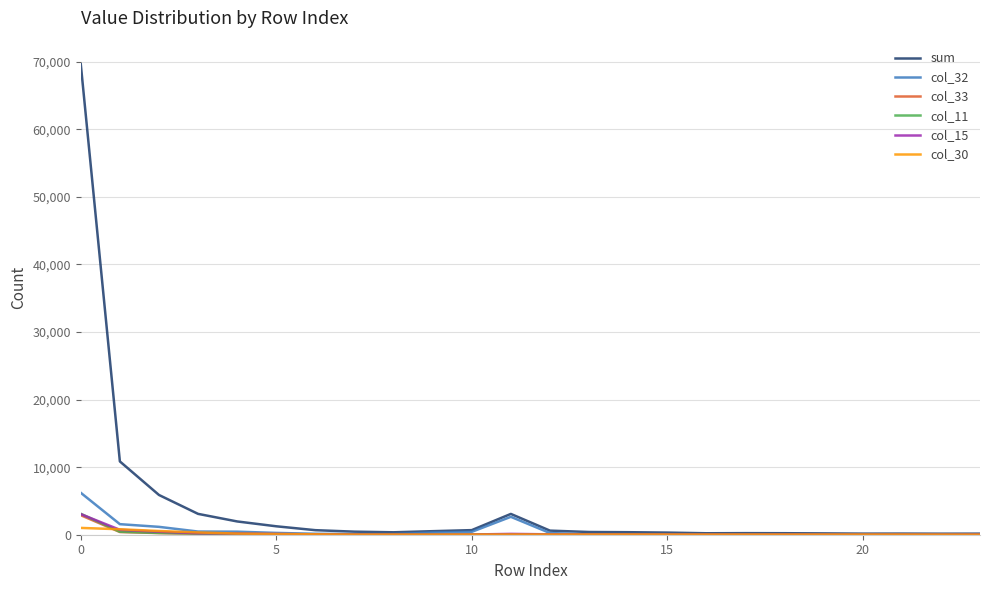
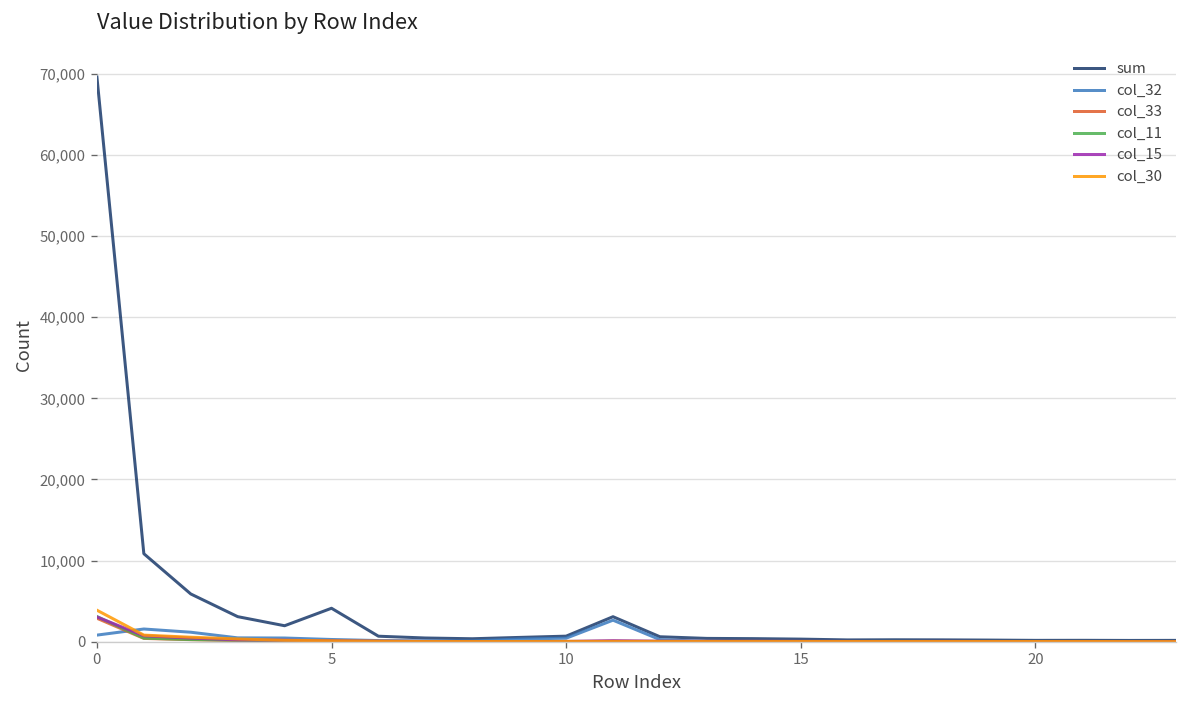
  {
    "sum": {
      "0": "70,000",
-     "5": "1,000"
+     "5": "4,000"
    },
    "col_32": {
-     "0": "6,000"
+     "0": "1,000"
    },
    "col_30": {
-     "0": "1,000"
+     "0": "4,000"
    }
  }
